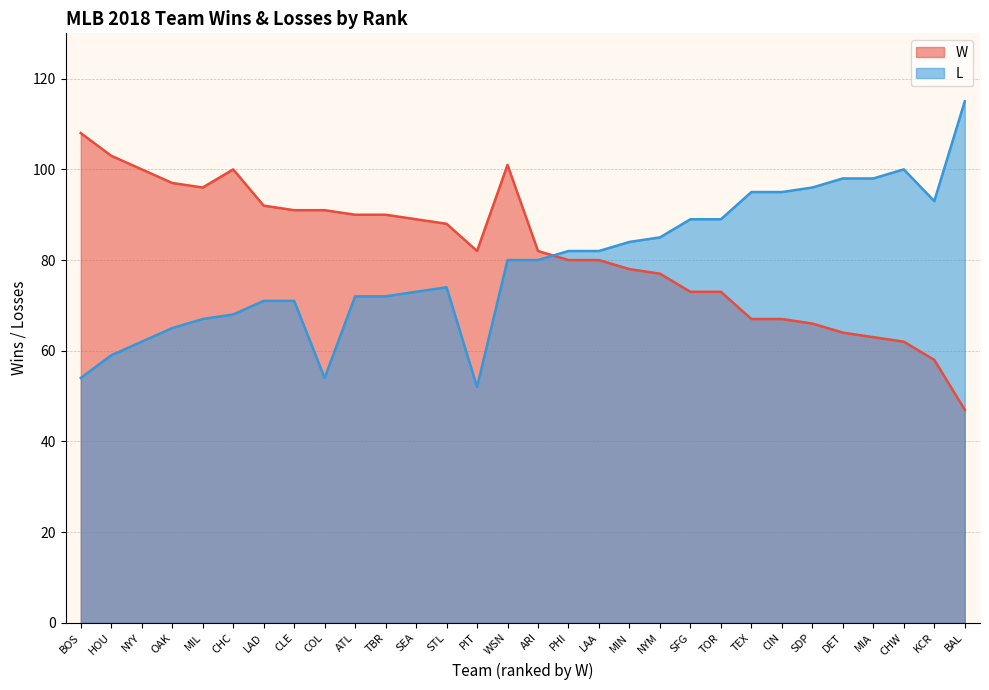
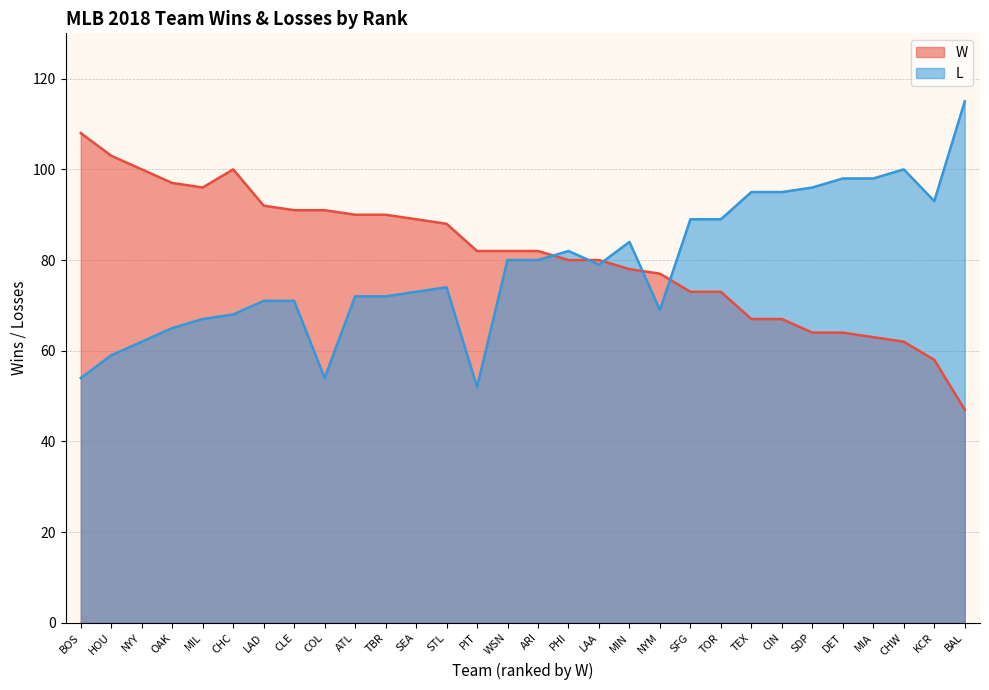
  {
    "W": {
      "BOS": 108,
      "HOU": 103,
      "NYY": 100,
      "OAK": 97,
      "MIL": 96,
      "CHC": 100,
      "LAD": 92,
      "CLE": 91,
      "COL": 91,
      "ATL": 90,
      "TBR": 90,
      "SEA": 89,
      "STL": 88,
      "PIT": 82,
-     "WSN": 101,
+     "WSN": 82,
      "ARI": 82,
      "PHI": 80,
      "LAA": 80,
      "MIN": 78,
      "NYM": 77,
      "SFG": 73,
      "TOR": 73,
      "TEX": 67,
      "CIN": 67,
-     "SDP": 66,
+     "SDP": 64,
      "DET": 64,
      "MIA": 63,
      "CHW": 62,
      "KCR": 58,
      "BAL": 47
    },
    "L": {
      "BOS": 54,
      "HOU": 59,
      "NYY": 62,
      "OAK": 65,
      "MIL": 67,
      "CHC": 68,
      "LAD": 71,
      "CLE": 71,
      "COL": 54,
      "ATL": 72,
      "TBR": 72,
      "SEA": 73,
      "STL": 74,
      "PIT": 52,
      "WSN": 80,
      "ARI": 80,
      "PHI": 82,
-     "LAA": 82,
+     "LAA": 79,
      "MIN": 84,
-     "NYM": 85,
+     "NYM": 69,
      "SFG": 89,
      "TOR": 89,
      "TEX": 95,
      "CIN": 95,
      "SDP": 96,
      "DET": 98,
      "MIA": 98,
      "CHW": 100,
      "KCR": 93,
      "BAL": 115
    }
  }
